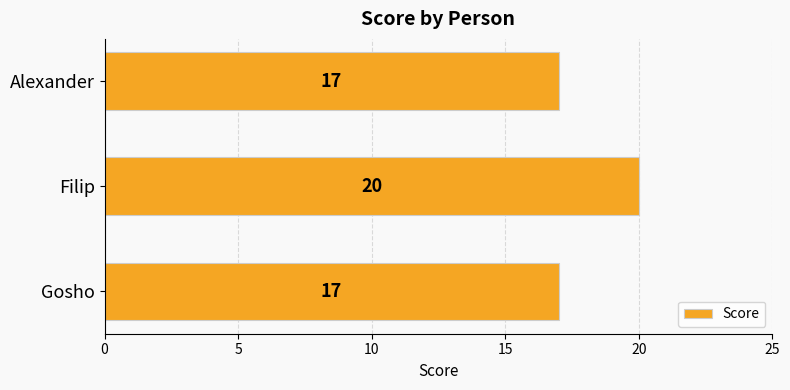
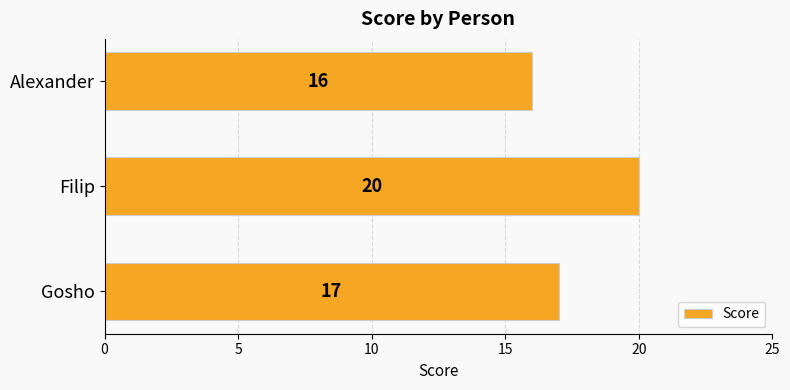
  {
-   "Alexander": 17,
+   "Alexander": 16,
    "Filip": 20,
    "Gosho": 17
  }
